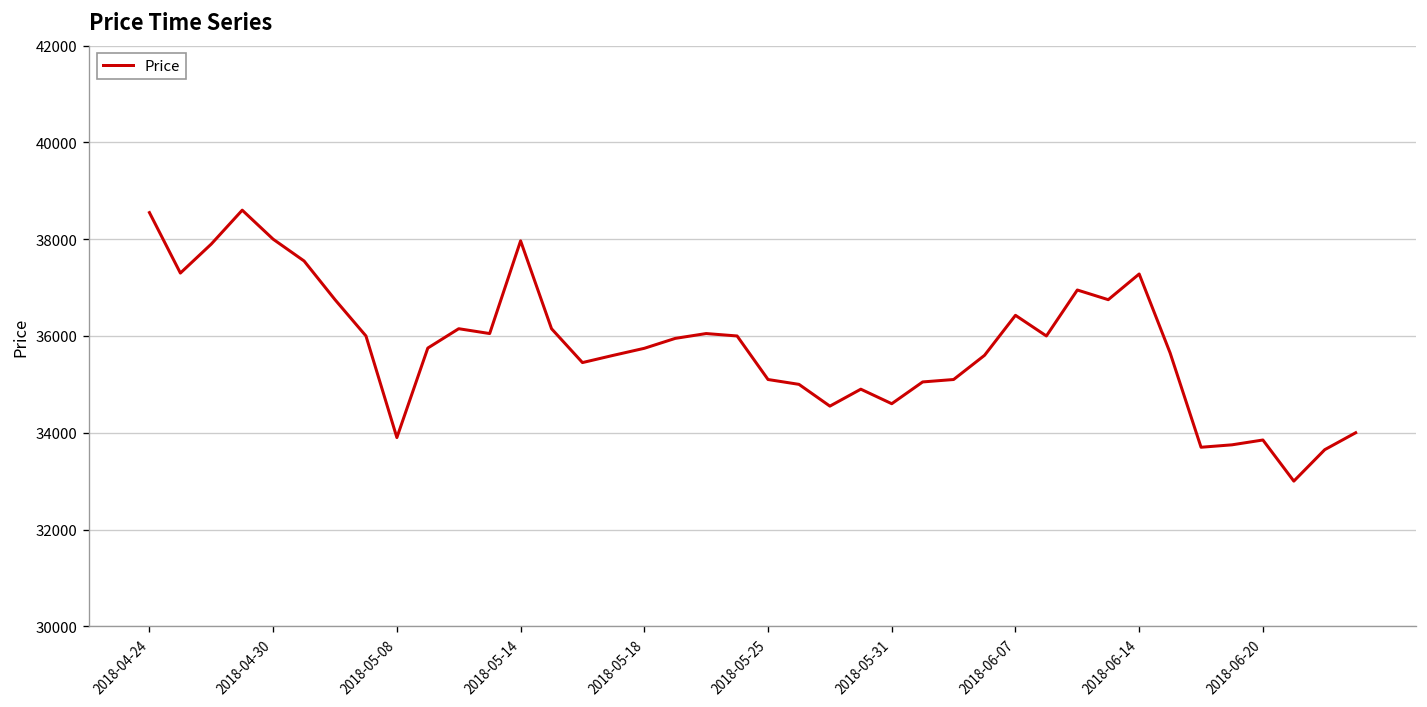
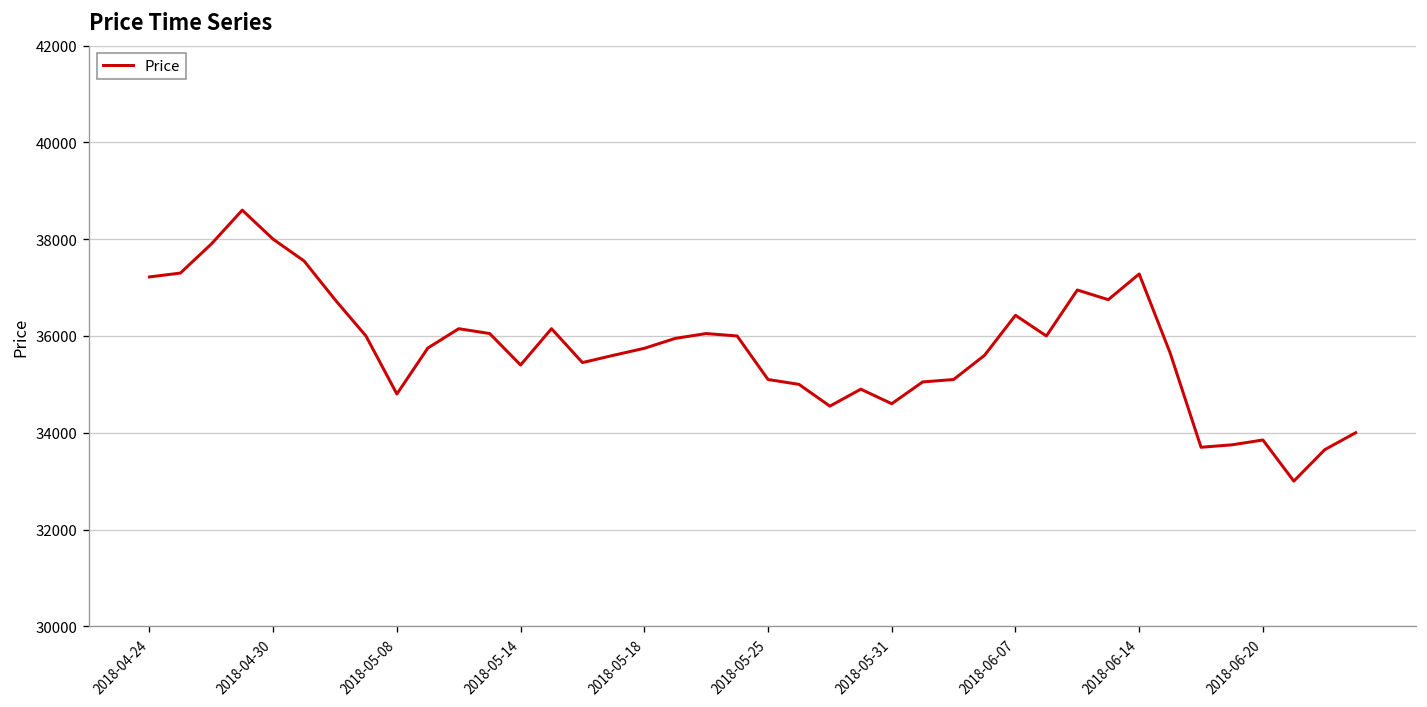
  {
-   "2018-04-24": 38600,
+   "2018-04-24": 37200,
    "2018-04-30": 38000,
-   "2018-05-08": 33900,
-   "2018-05-14": 38000,
+   "2018-05-08": 34800,
+   "2018-05-14": 35400,
    "2018-05-18": 35700,
    "2018-05-25": 35100,
    "2018-05-31": 34600,
    "2018-06-07": 36400,
    "2018-06-14": 37300,
    "2018-06-20": 33900
  }
